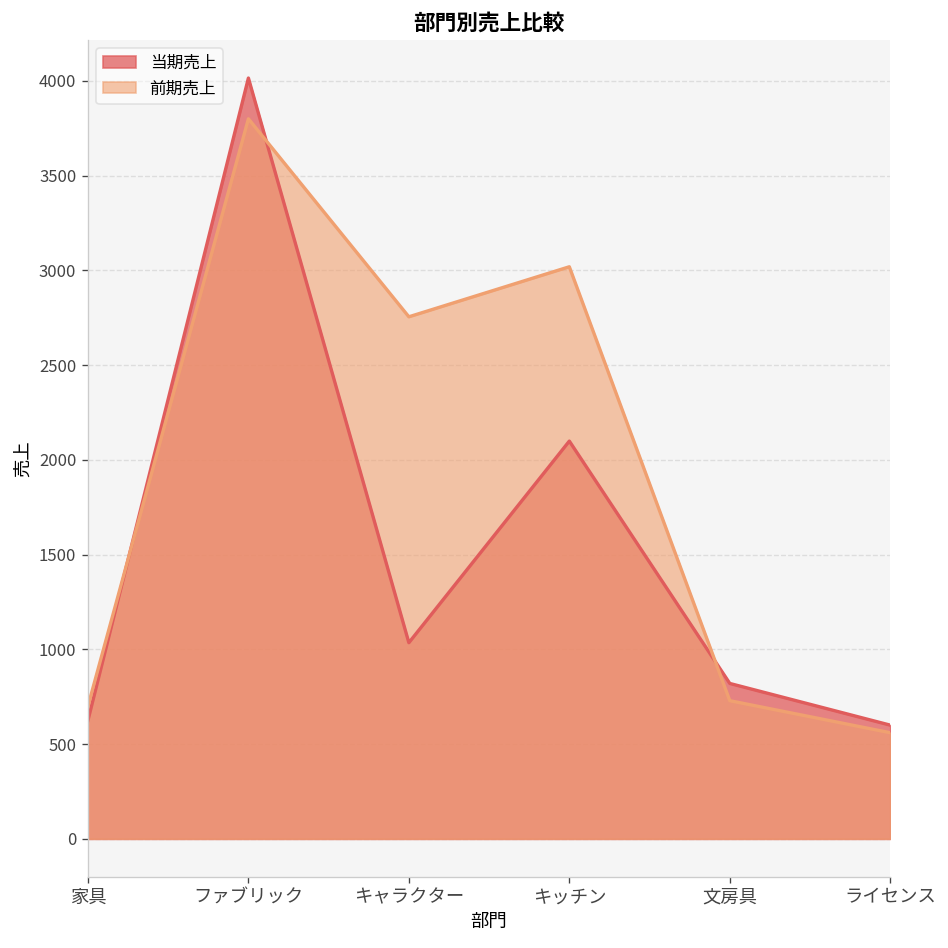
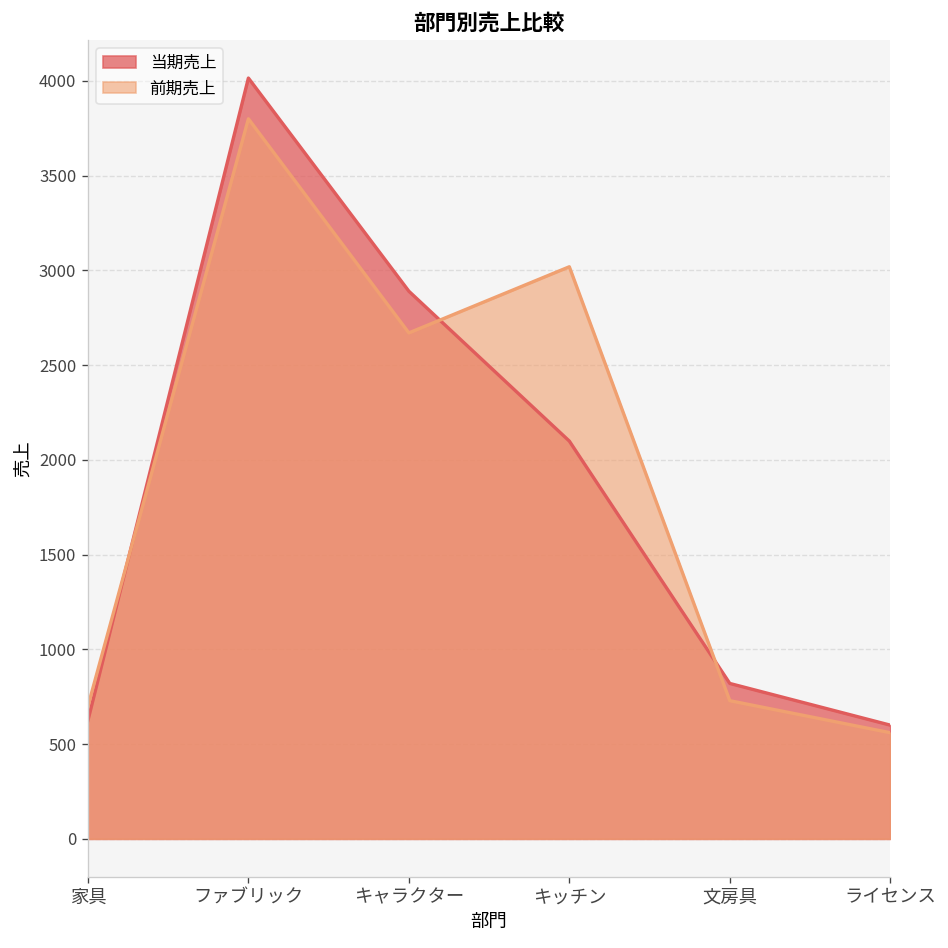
  {
    "当期売上": {
      "家具": 630,
      "ファブリック": 4020,
-     "キャラクター": 1040,
+     "キャラクター": 2890,
      "キッチン": 2100,
      "文房具": 820,
      "ライセンス": 600
    },
    "前期売上": {
      "家具": 700,
      "ファブリック": 3800,
-     "キャラクター": 2760,
+     "キャラクター": 2670,
      "キッチン": 3020,
      "文房具": 730,
      "ライセンス": 560
    }
  }
